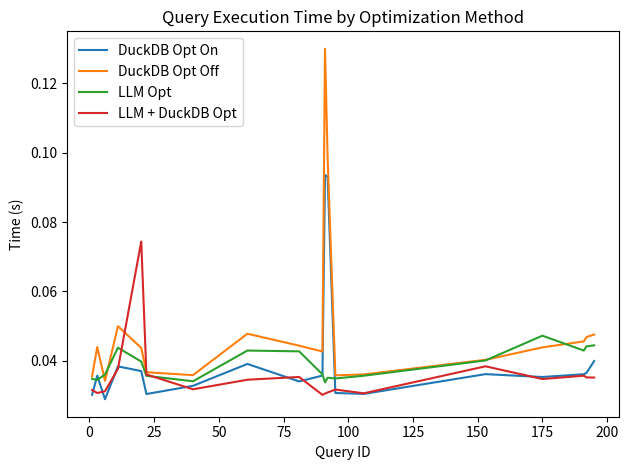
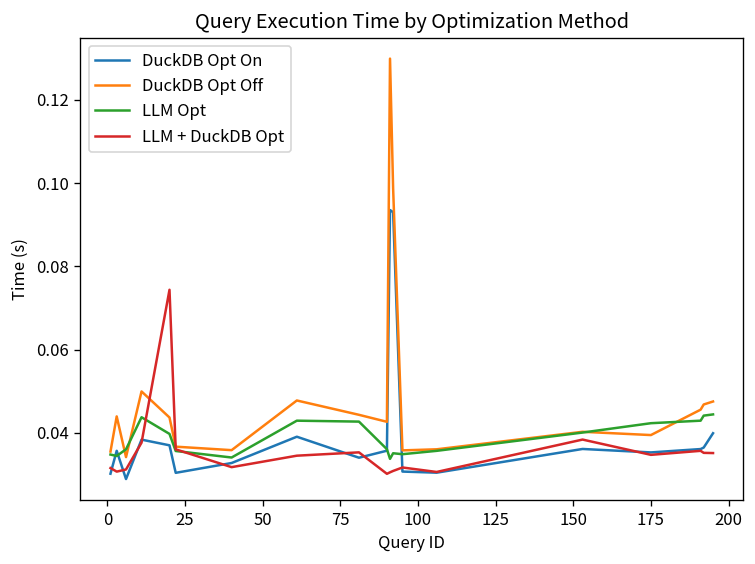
  {
    "DuckDB Opt Off": {
-     "175": 0.044
+     "175": 0.039
    },
    "LLM Opt": {
-     "175": 0.047
+     "175": 0.042
    }
  }
